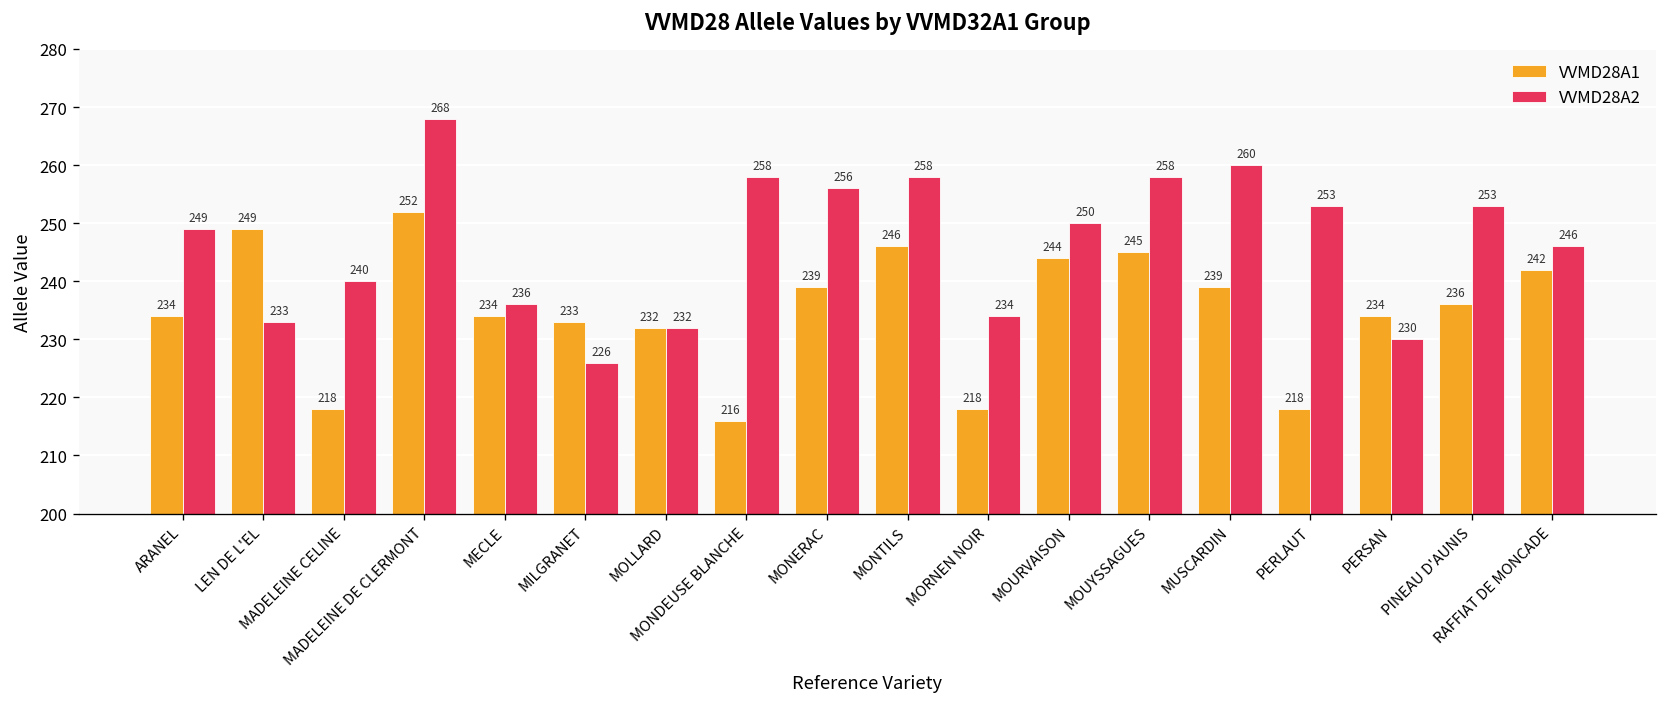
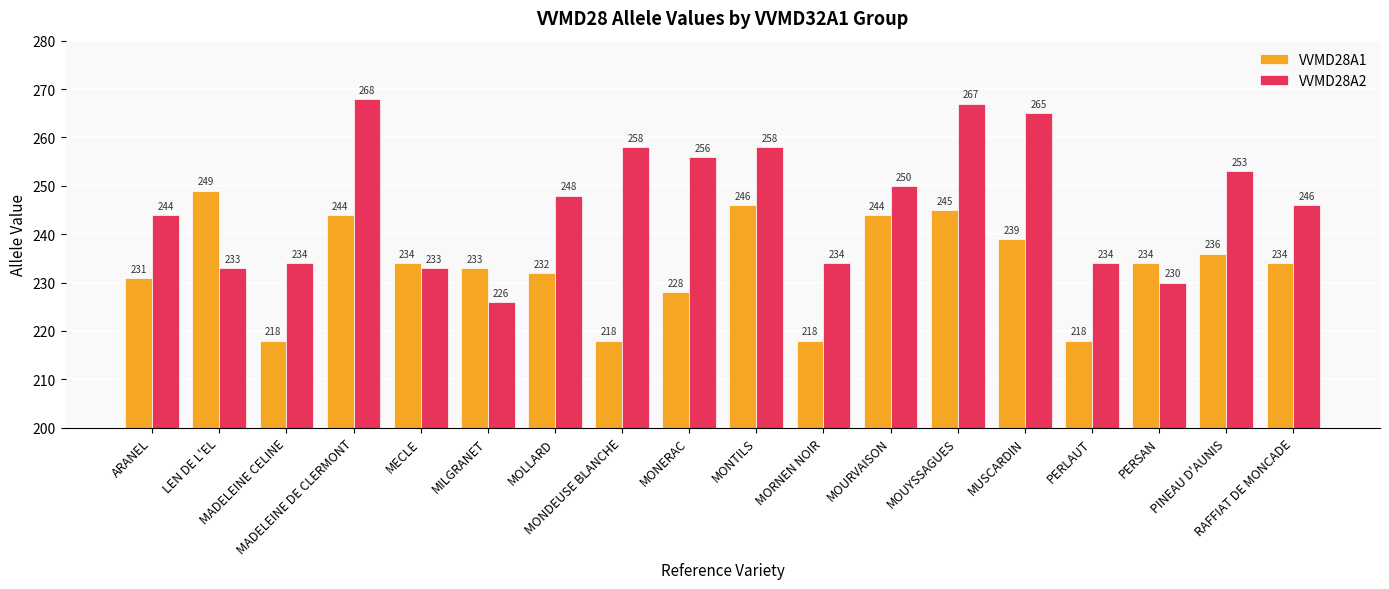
  {
    "VVMD28A1": {
-     "ARANEL": 234,
+     "ARANEL": 231,
      "LEN DE L'EL": 249,
      "MADELEINE CELINE": 218,
-     "MADELEINE DE CLERMONT": 252,
+     "MADELEINE DE CLERMONT": 244,
      "MECLE": 234,
      "MILGRANET": 233,
      "MOLLARD": 232,
-     "MONDEUSE BLANCHE": 216,
-     "MONERAC": 239,
+     "MONDEUSE BLANCHE": 218,
+     "MONERAC": 228,
      "MONTILS": 246,
      "MORNEN NOIR": 218,
      "MOURVAISON": 244,
      "MOUYSSAGUES": 245,
      "MUSCARDIN": 239,
      "PERLAUT": 218,
      "PERSAN": 234,
      "PINEAU D'AUNIS": 236,
-     "RAFFIAT DE MONCADE": 242
+     "RAFFIAT DE MONCADE": 234
    },
    "VVMD28A2": {
-     "ARANEL": 249,
+     "ARANEL": 244,
      "LEN DE L'EL": 233,
-     "MADELEINE CELINE": 240,
+     "MADELEINE CELINE": 234,
      "MADELEINE DE CLERMONT": 268,
-     "MECLE": 236,
+     "MECLE": 233,
      "MILGRANET": 226,
-     "MOLLARD": 232,
+     "MOLLARD": 248,
      "MONDEUSE BLANCHE": 258,
      "MONERAC": 256,
      "MONTILS": 258,
      "MORNEN NOIR": 234,
      "MOURVAISON": 250,
-     "MOUYSSAGUES": 258,
-     "MUSCARDIN": 260,
-     "PERLAUT": 253,
+     "MOUYSSAGUES": 267,
+     "MUSCARDIN": 265,
+     "PERLAUT": 234,
      "PERSAN": 230,
      "PINEAU D'AUNIS": 253,
      "RAFFIAT DE MONCADE": 246
    }
  }
